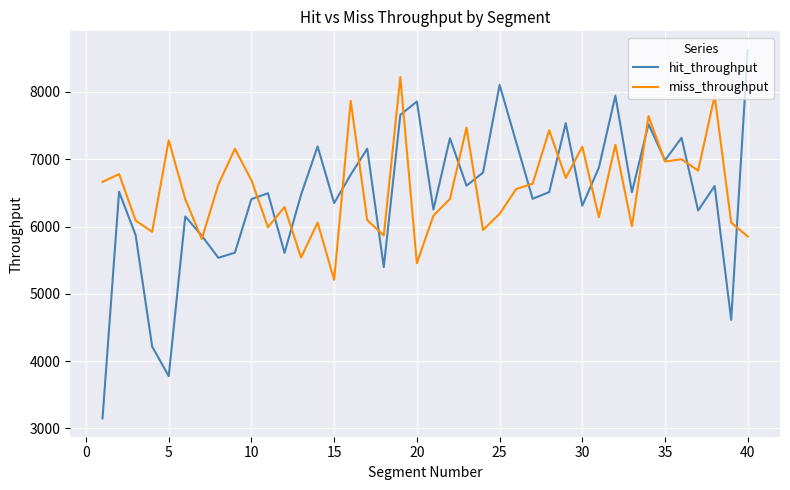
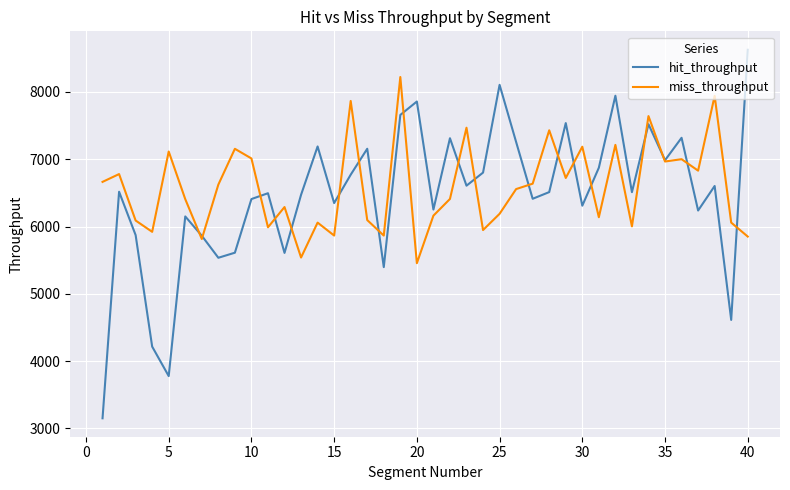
  {
    "hit_throughput": {
      "5": 3800,
      "10": 6400,
      "15": 6300,
      "20": 7900,
      "25": 8100,
      "30": 6300
    },
    "miss_throughput": {
-     "5": 7300,
-     "10": 6700,
-     "15": 5200,
+     "5": 7100,
+     "10": 7000,
+     "15": 5900,
      "20": 5500,
      "25": 6200,
      "30": 7200,
      "40": 5900
    }
  }
